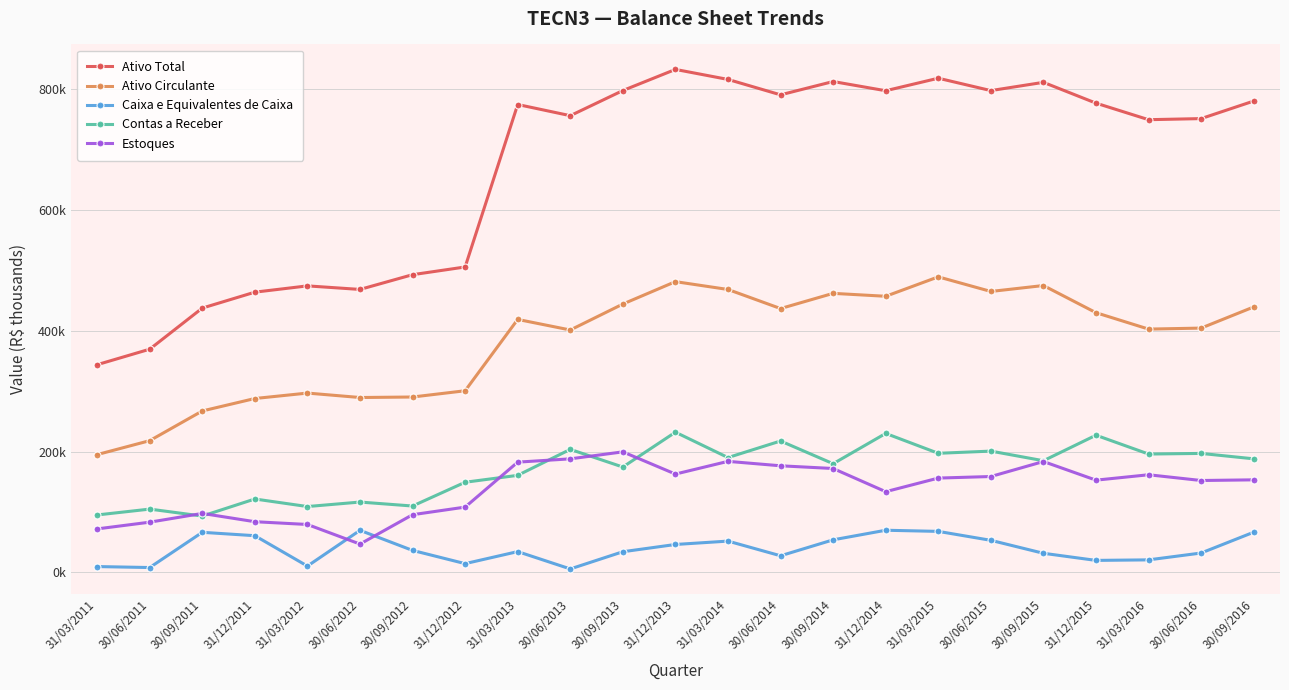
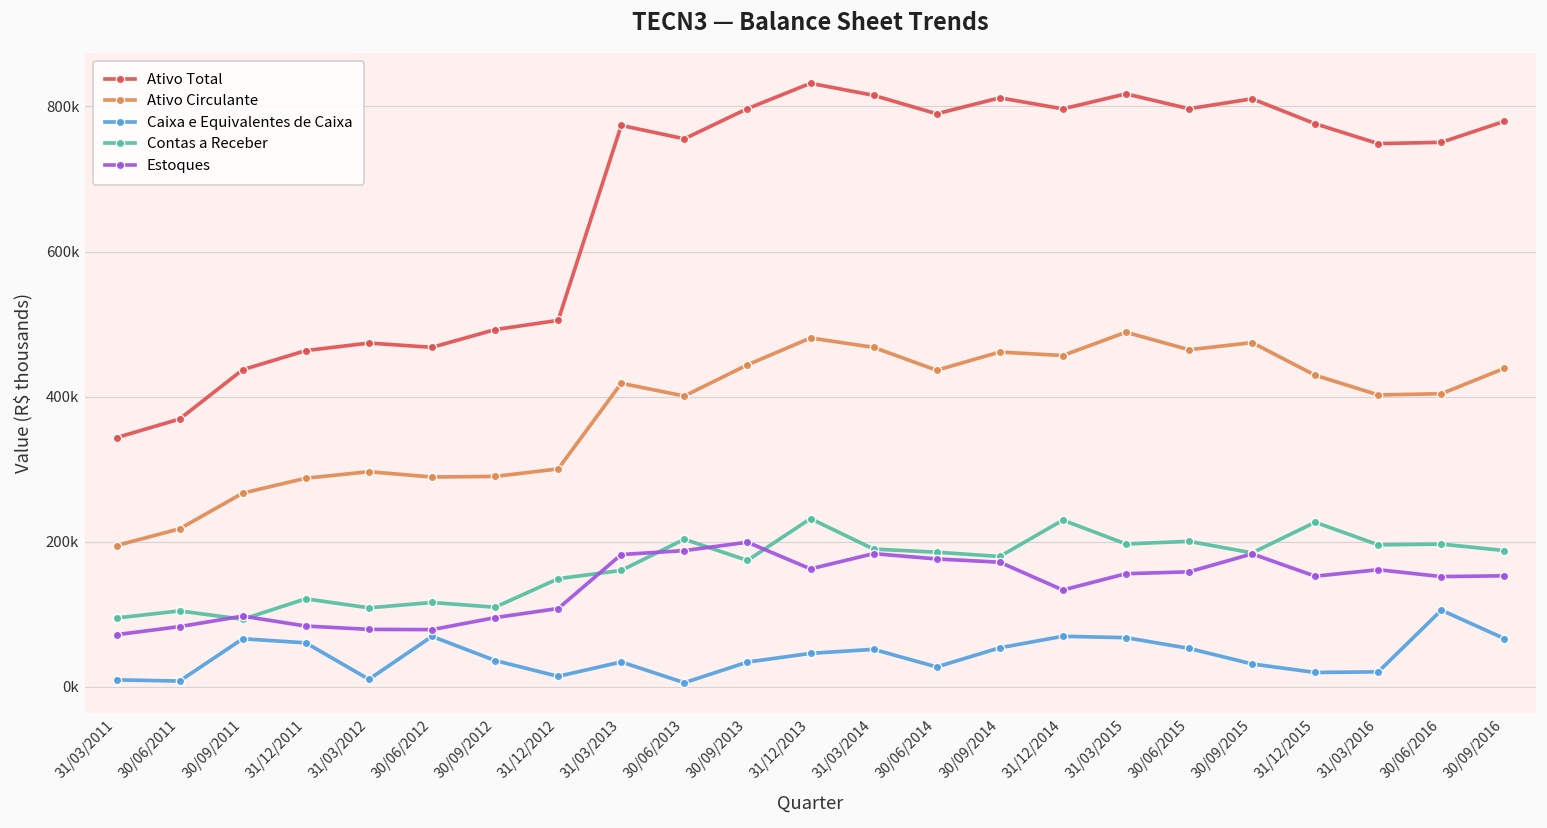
  {
    "Caixa e Equivalentes de Caixa": {
      "31/03/2011": 10000,
      "30/06/2011": 10000,
      "30/09/2011": 70000,
      "31/12/2011": 60000,
      "31/03/2012": 10000,
      "30/06/2012": 70000,
      "30/09/2012": 40000,
      "31/12/2012": 10000,
      "31/03/2013": 30000,
      "30/06/2013": 10000,
      "30/09/2013": 30000,
      "31/12/2013": 50000,
      "31/03/2014": 50000,
      "30/06/2014": 30000,
      "30/09/2014": 50000,
      "31/12/2014": 70000,
      "31/03/2015": 70000,
      "30/06/2015": 50000,
      "30/09/2015": 30000,
      "31/12/2015": 20000,
      "31/03/2016": 20000,
-     "30/06/2016": 30000,
+     "30/06/2016": 110000,
      "30/09/2016": 70000
    },
    "Contas a Receber": {
      "31/03/2011": 100000,
      "30/06/2011": 100000,
      "30/09/2011": 90000,
      "31/12/2011": 120000,
      "31/03/2012": 110000,
      "30/06/2012": 120000,
      "30/09/2012": 110000,
      "31/12/2012": 150000,
      "31/03/2013": 160000,
      "30/06/2013": 200000,
      "30/09/2013": 170000,
      "31/12/2013": 230000,
      "31/03/2014": 190000,
-     "30/06/2014": 220000,
+     "30/06/2014": 190000,
      "30/09/2014": 180000,
      "31/12/2014": 230000,
      "31/03/2015": 200000,
      "30/06/2015": 200000,
      "31/12/2015": 230000,
      "31/03/2016": 200000,
      "30/06/2016": 200000,
      "30/09/2016": 190000
    },
    "Estoques": {
      "31/03/2011": 70000,
      "30/06/2011": 80000,
      "30/09/2011": 100000,
      "31/12/2011": 80000,
      "31/03/2012": 80000,
-     "30/06/2012": 50000,
+     "30/06/2012": 80000,
      "30/09/2012": 100000,
      "31/12/2012": 110000,
      "31/03/2013": 180000,
      "30/06/2013": 190000,
      "30/09/2013": 200000,
      "31/12/2013": 160000,
      "31/03/2014": 180000,
      "30/06/2014": 180000,
      "30/09/2014": 170000,
      "31/12/2014": 130000,
      "31/03/2015": 160000,
      "30/06/2015": 160000,
      "31/12/2015": 150000,
      "31/03/2016": 160000,
      "30/06/2016": 150000,
      "30/09/2016": 150000
    }
  }
